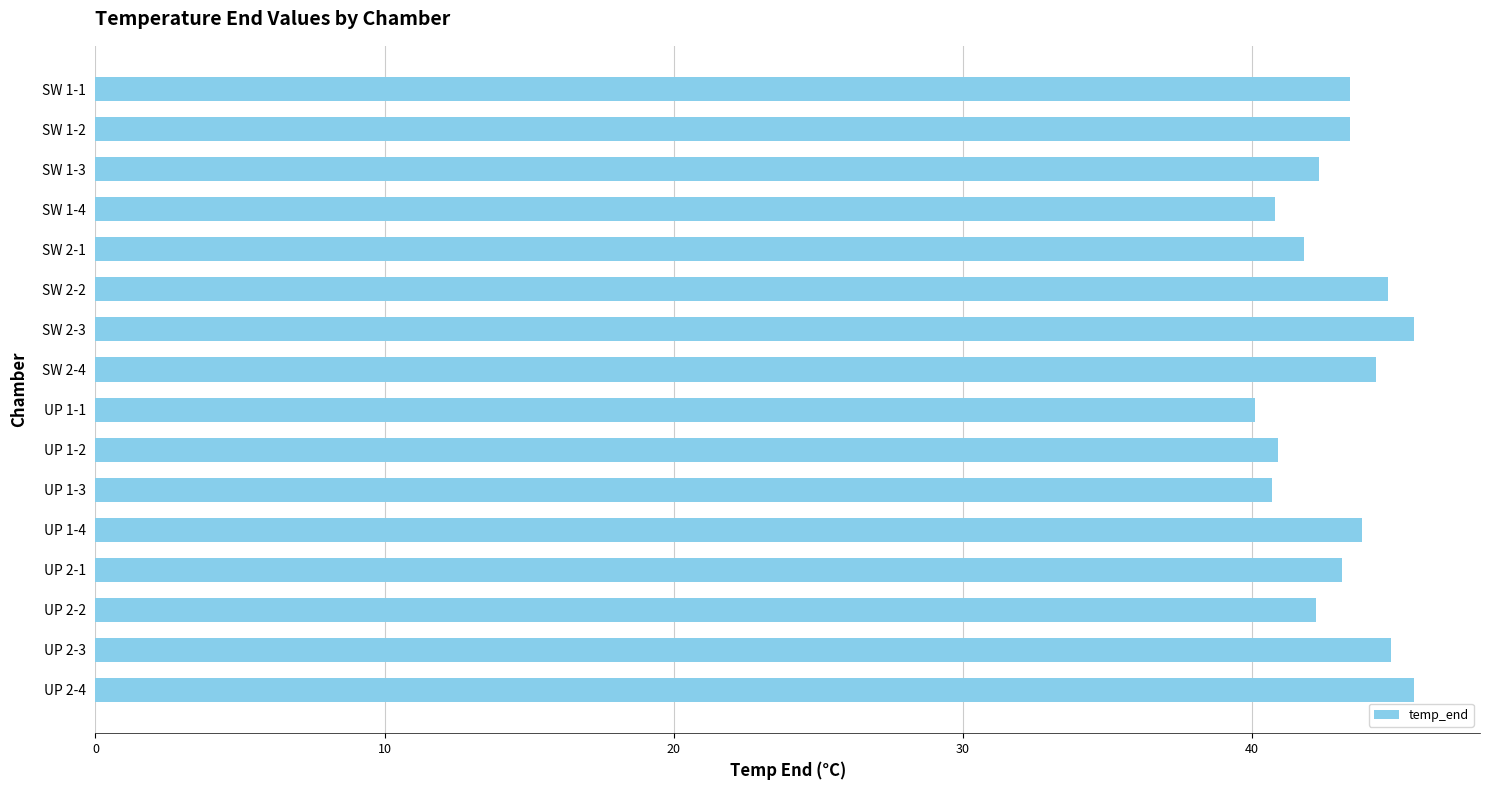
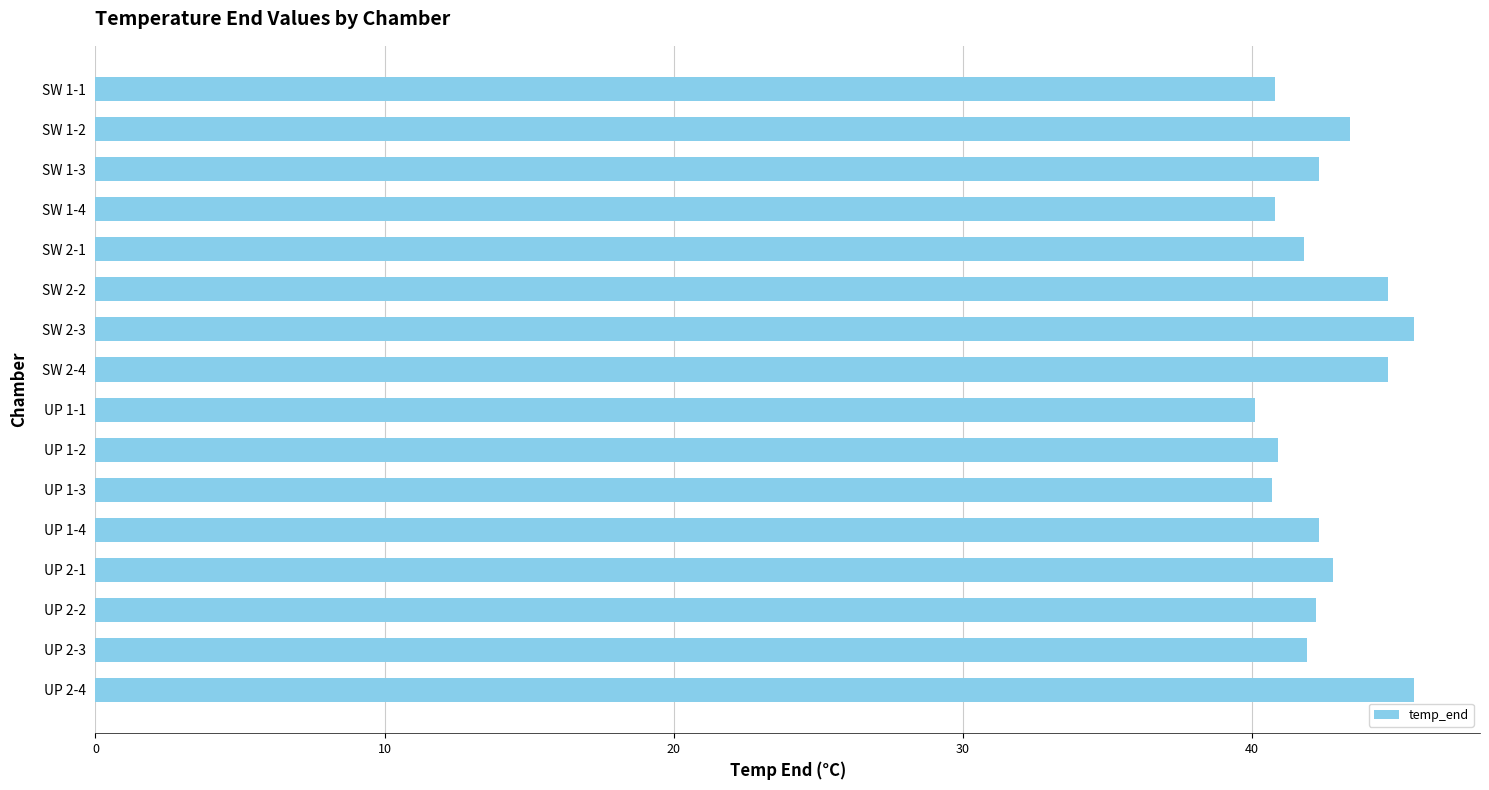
  {
-   "SW 1-1": 43.4,
+   "SW 1-1": 40.8,
    "SW 1-2": 43.4,
    "SW 1-3": 42.3,
    "SW 1-4": 40.8,
    "SW 2-1": 41.8,
    "SW 2-2": 44.7,
    "SW 2-3": 45.6,
-   "SW 2-4": 44.3,
+   "SW 2-4": 44.7,
    "UP 1-1": 40.1,
    "UP 1-2": 40.9,
    "UP 1-3": 40.7,
-   "UP 1-4": 43.8,
-   "UP 2-1": 43.1,
+   "UP 1-4": 42.3,
+   "UP 2-1": 42.8,
    "UP 2-2": 42.2,
-   "UP 2-3": 44.8,
+   "UP 2-3": 41.9,
    "UP 2-4": 45.6
  }
